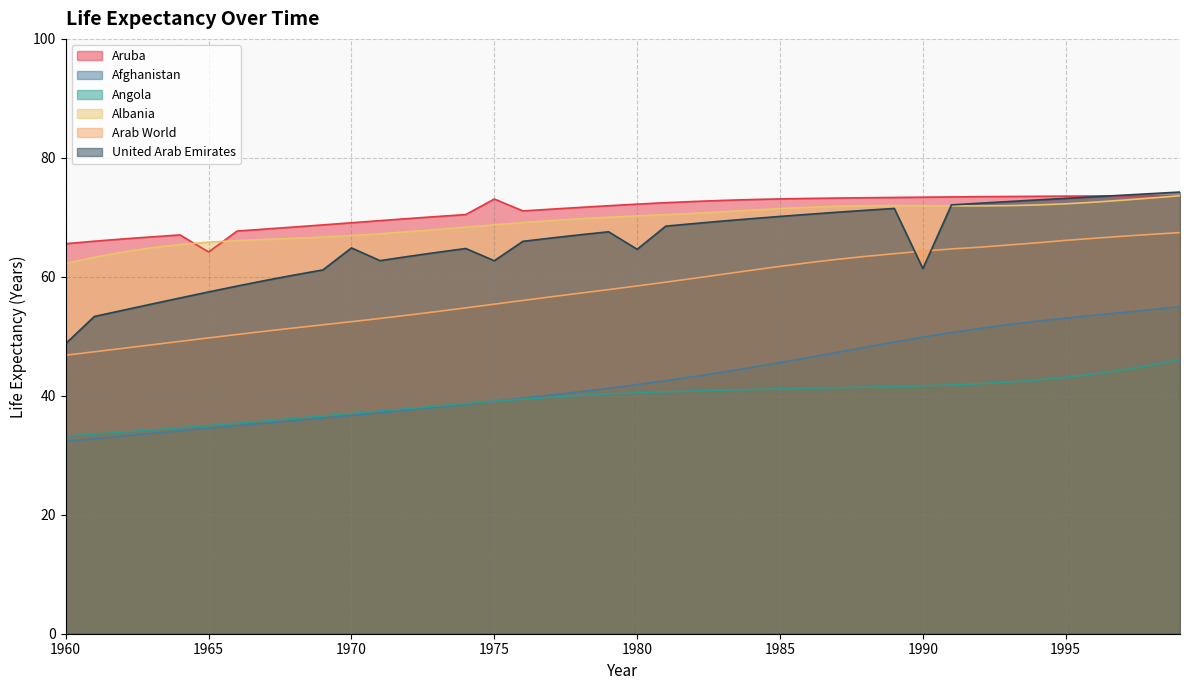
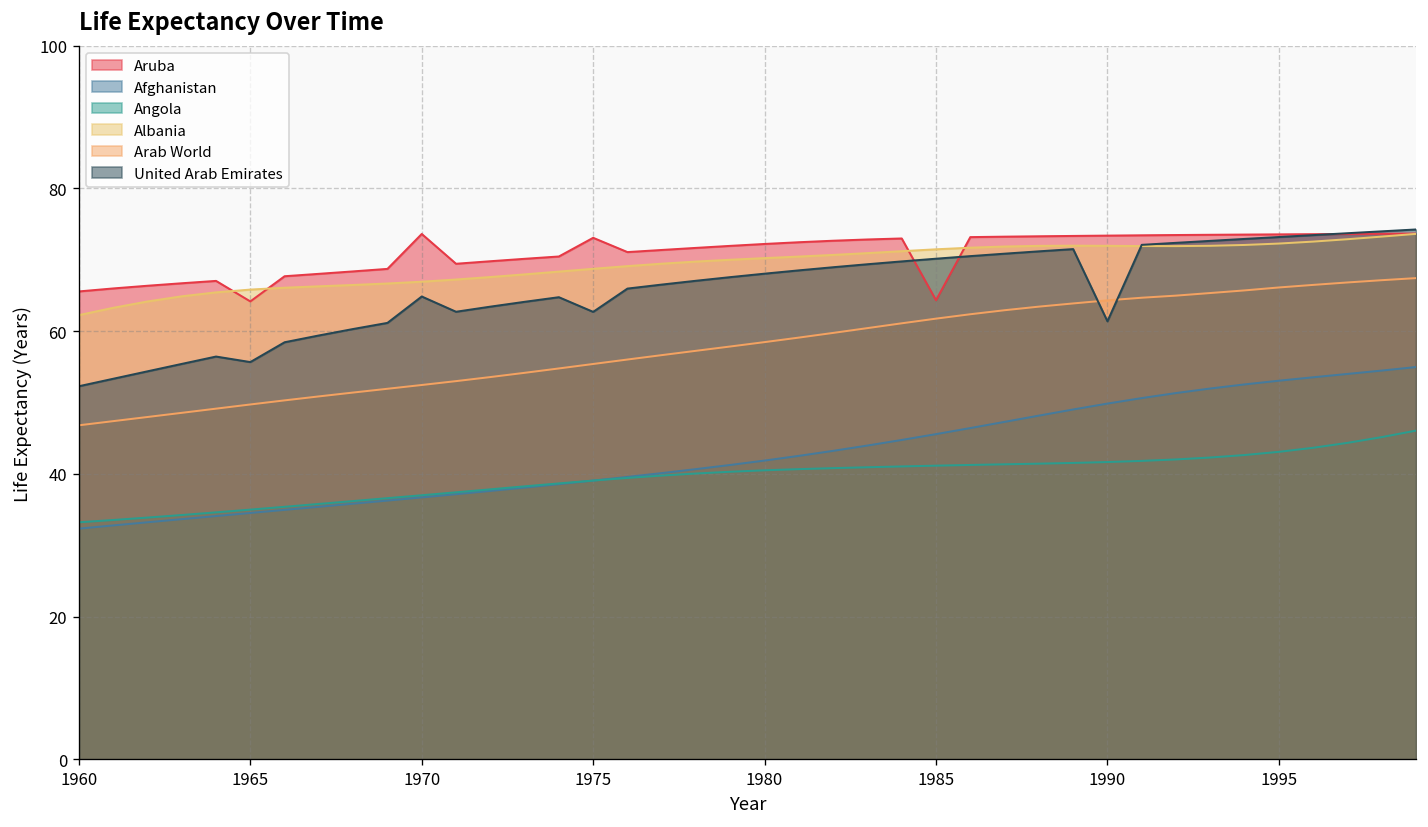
  {
    "Aruba": {
      "1960": 66,
      "1965": 64,
-     "1970": 69,
+     "1970": 74,
      "1975": 73,
      "1980": 72,
-     "1985": 73,
+     "1985": 64,
      "1990": 73
    },
    "United Arab Emirates": {
-     "1960": 49,
-     "1965": 57,
+     "1960": 52,
+     "1965": 56,
      "1970": 65,
      "1975": 63,
-     "1980": 65,
+     "1980": 68,
      "1985": 70,
      "1990": 61
    }
  }
